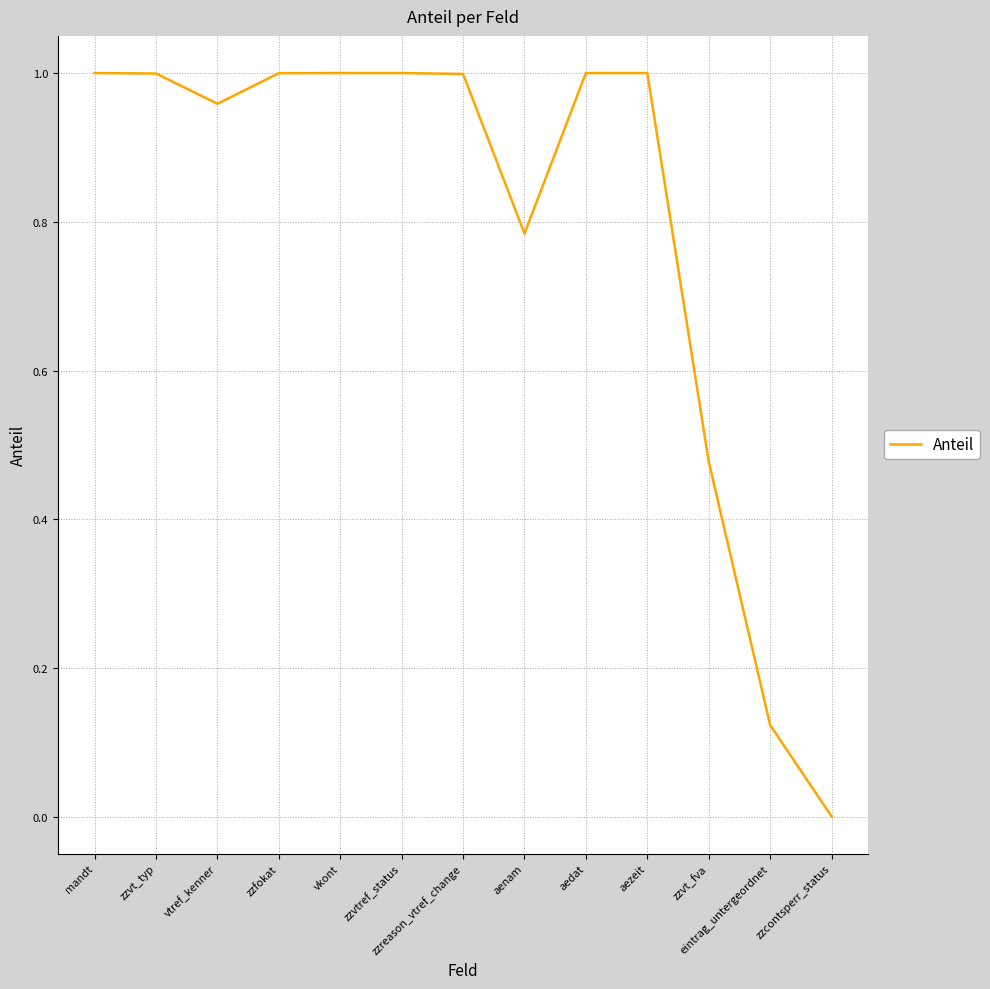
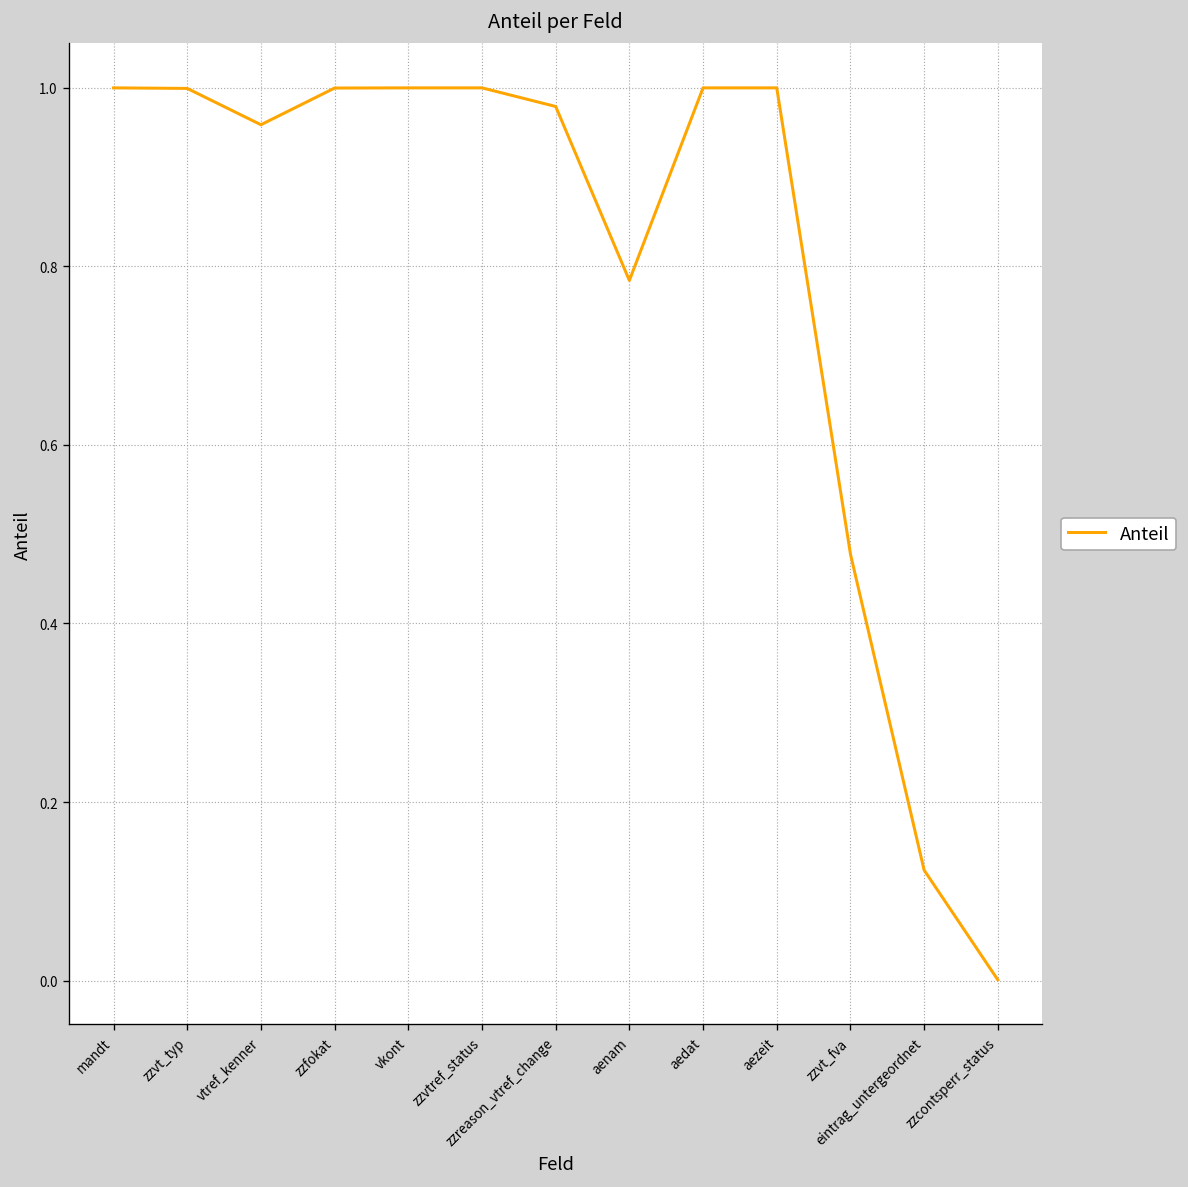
  {
    "mandt": 1.00,
    "zzvt_typ": 1.00,
    "vtref_kenner": 0.96,
    "zzfokat": 1.00,
    "vkont": 1.00,
    "zzvtref_status": 1.00,
-   "zzreason_vtref_change": 1.00,
+   "zzreason_vtref_change": 0.98,
    "aenam": 0.78,
    "aedat": 1.00,
    "aezeit": 1.00,
    "zzvt_fva": 0.48,
    "eintrag_untergeordnet": 0.12,
    "zzcontsperr_status": 0.00
  }
